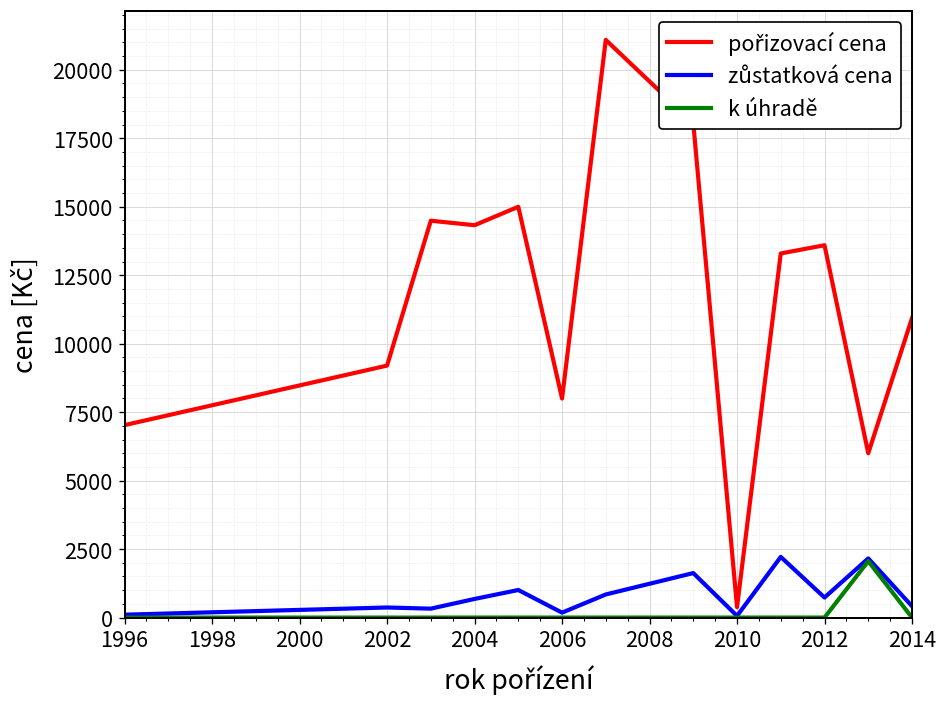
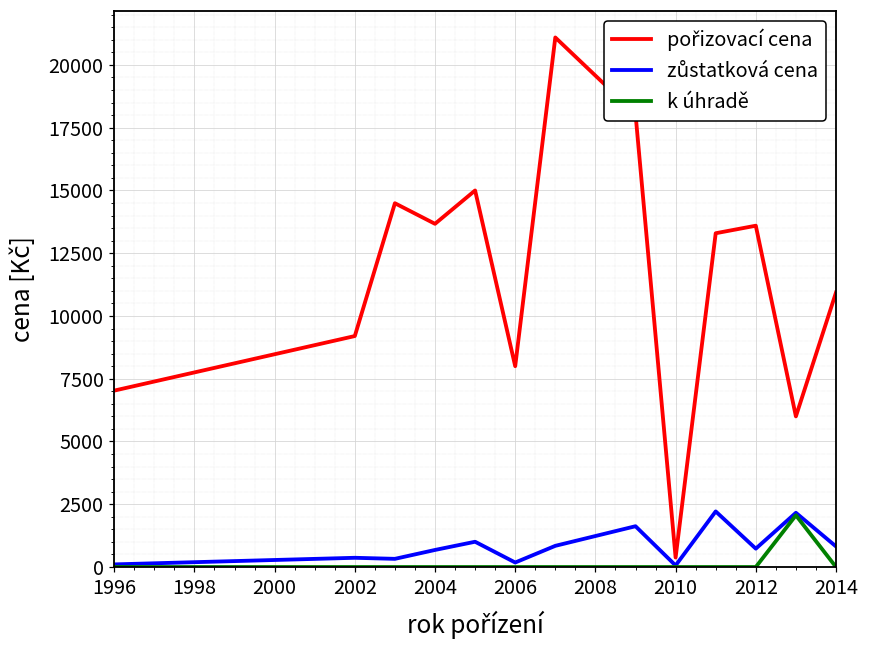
  {
    "pořizovací cena": {
      "1996": 7000,
      "2002": 9200,
-     "2004": 14300,
+     "2004": 13700,
      "2006": 8000,
      "2010": 400,
      "2012": 13600,
      "2014": 10900
    },
    "zůstatková cena": {
      "2002": 400,
      "2004": 700,
      "2006": 200,
      "2012": 700,
-     "2014": 400
+     "2014": 800
    },
    "k úhradě": {
      "2002": 0,
      "2004": 0,
      "2006": 0,
      "2012": 0,
      "2014": 0
    }
  }
